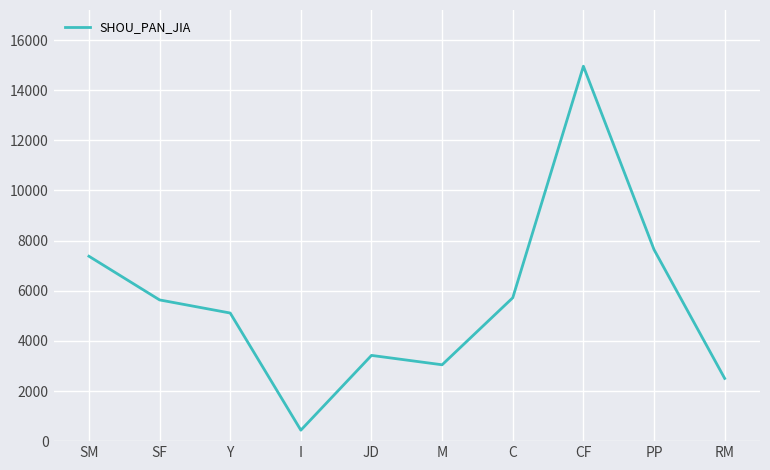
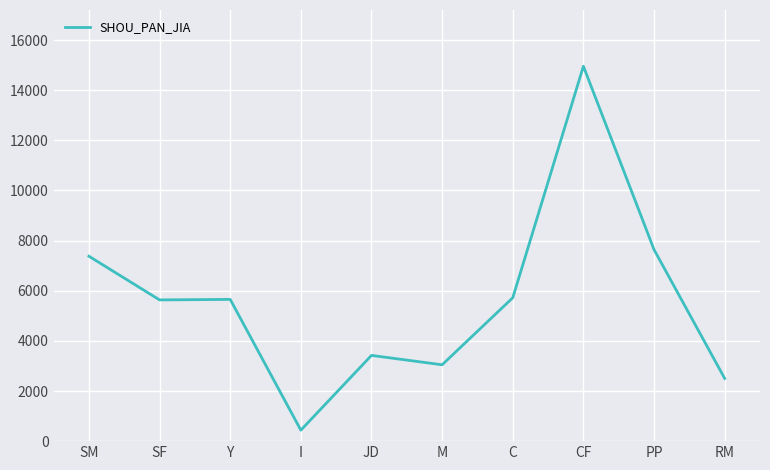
  {
    "SM": 7400,
    "SF": 5600,
-   "Y": 5100,
+   "Y": 5700,
    "I": 400,
    "JD": 3400,
    "M": 3000,
    "C": 5700,
    "CF": 15000,
    "PP": 7600,
    "RM": 2500
  }
